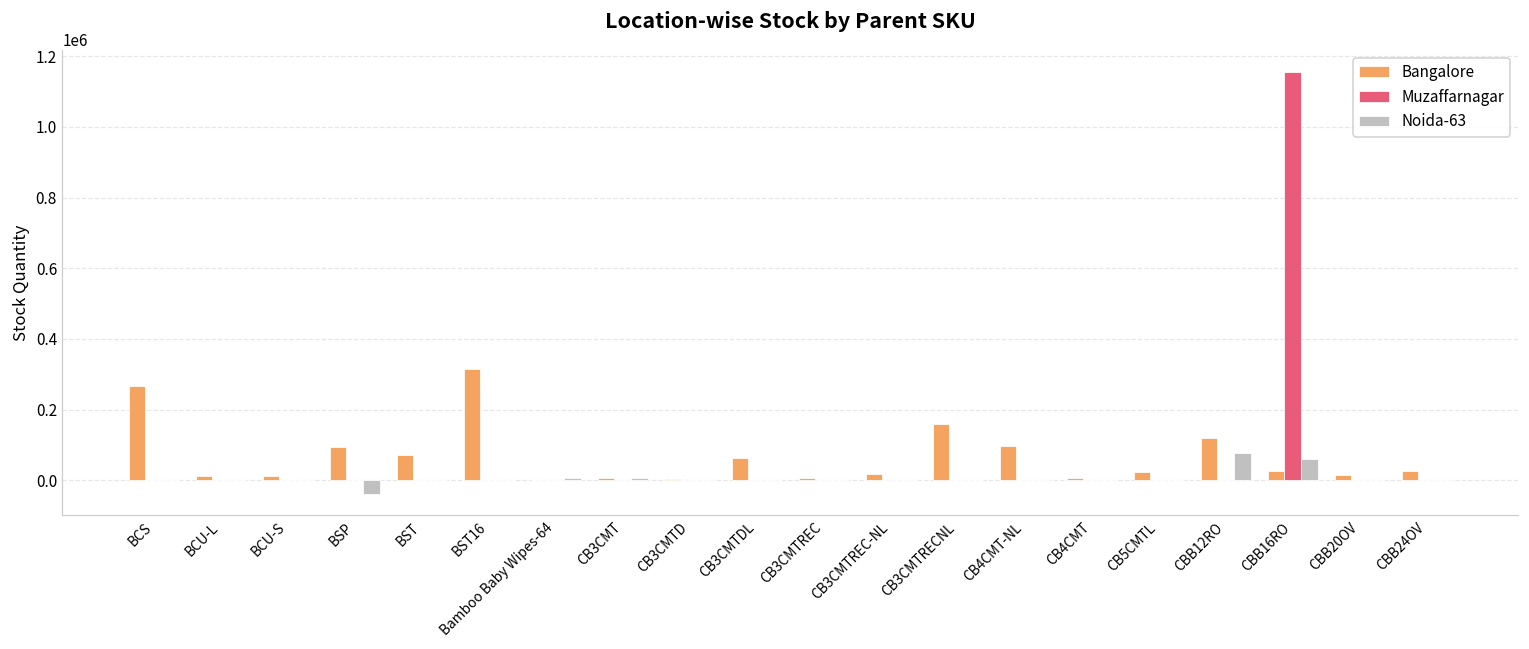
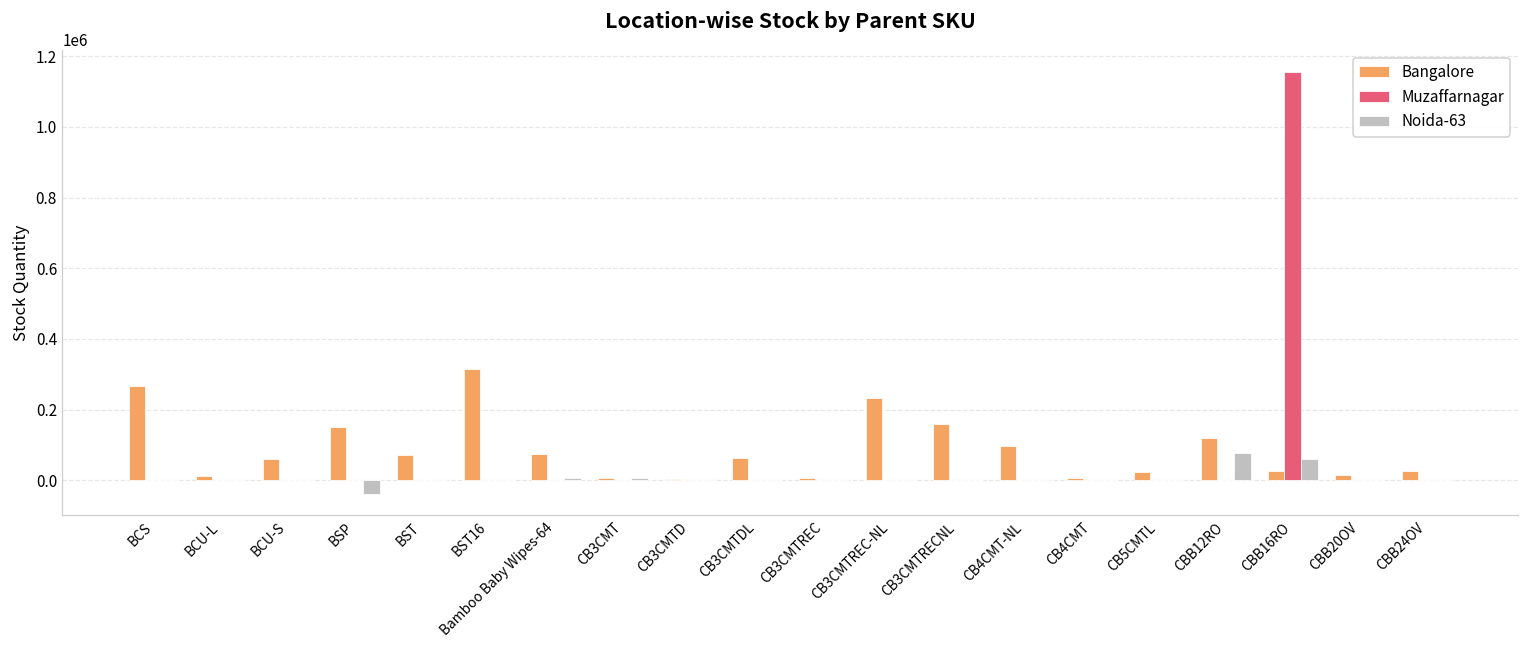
  {
    "Bangalore": {
      "BCS": 270000,
      "BCU-L": 10000,
-     "BCU-S": 10000,
-     "BSP": 90000,
+     "BCU-S": 60000,
+     "BSP": 150000,
      "BST": 70000,
      "BST16": 310000,
-     "Bamboo Baby Wipes-64": 0,
+     "Bamboo Baby Wipes-64": 80000,
      "CB3CMTDL": 60000,
-     "CB3CMTREC-NL": 20000,
+     "CB3CMTREC-NL": 230000,
      "CB3CMTRECNL": 160000,
      "CB4CMT-NL": 100000,
      "CB5CMTL": 20000,
      "CBB12RO": 120000,
      "CBB16RO": 30000,
      "CBB20OV": 10000,
      "CBB24OV": 30000
    },
    "Muzaffarnagar": {
      "BCS": 0,
      "BCU-L": 0,
      "BCU-S": 0,
      "BSP": 0,
      "BST": 0,
      "BST16": 0,
      "Bamboo Baby Wipes-64": 0,
      "CB3CMT": 0,
      "CB3CMTD": 0,
      "CB3CMTDL": 0,
      "CB3CMTREC": 0,
      "CB3CMTREC-NL": 0,
      "CB3CMTRECNL": 0,
      "CB4CMT-NL": 0,
      "CB4CMT": 0,
      "CB5CMTL": 0,
      "CBB12RO": 0,
      "CBB16RO": 1160000,
      "CBB20OV": 0,
      "CBB24OV": 0
    },
    "Noida-63": {
      "BCS": 0,
      "BCU-L": 0,
      "BCU-S": 0,
      "BSP": -40000,
      "BST": 0,
      "BST16": 0,
      "CB3CMTD": 0,
      "CB3CMTDL": 0,
      "CB3CMTREC": 0,
      "CB3CMTREC-NL": 0,
      "CB3CMTRECNL": 0,
      "CB4CMT-NL": 0,
      "CB4CMT": 0,
      "CB5CMTL": 0,
      "CBB12RO": 80000,
      "CBB16RO": 60000,
      "CBB20OV": 0,
      "CBB24OV": 0
    }
  }
